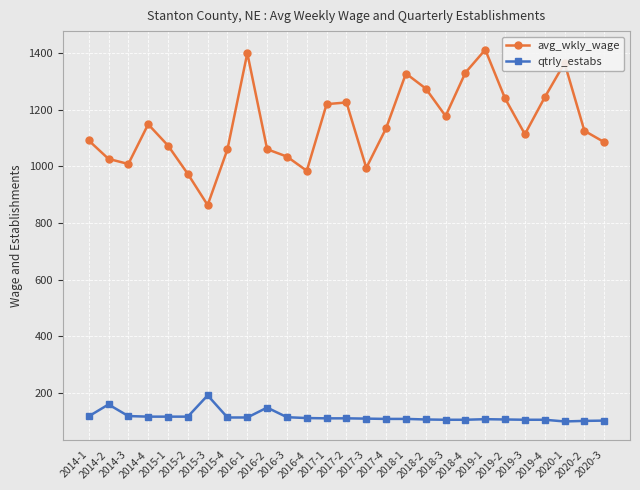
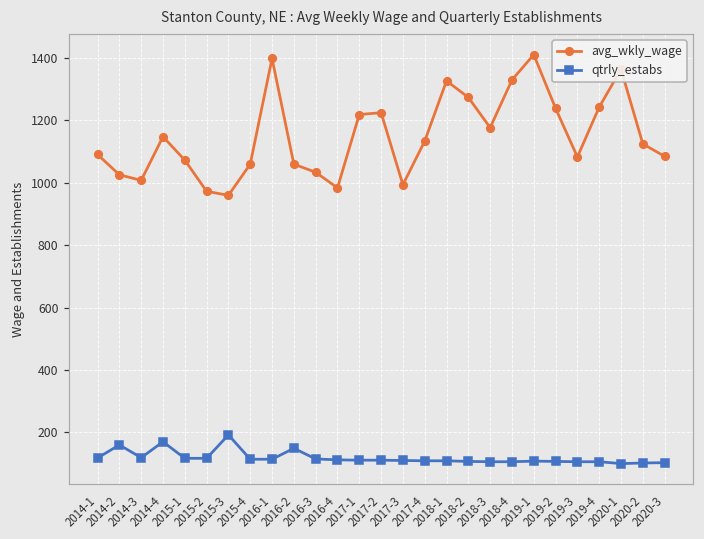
  {
    "avg_wkly_wage": {
      "2014-1": 1090,
      "2014-2": 1030,
      "2014-3": 1010,
      "2014-4": 1150,
      "2015-1": 1070,
      "2015-2": 970,
-     "2015-3": 860,
+     "2015-3": 960,
      "2015-4": 1060,
      "2016-1": 1400,
      "2016-2": 1060,
      "2016-3": 1030,
      "2016-4": 980,
      "2017-1": 1220,
      "2017-2": 1230,
      "2017-3": 990,
      "2017-4": 1130,
      "2018-1": 1330,
      "2018-2": 1270,
      "2018-3": 1180,
      "2018-4": 1330,
      "2019-1": 1410,
      "2019-2": 1240,
-     "2019-3": 1110,
+     "2019-3": 1080,
      "2019-4": 1240,
      "2020-2": 1130,
      "2020-3": 1090
    },
    "qtrly_estabs": {
      "2014-1": 120,
      "2014-2": 160,
      "2014-3": 120,
-     "2014-4": 120,
+     "2014-4": 170,
      "2015-1": 120,
      "2015-2": 120,
      "2015-3": 190,
      "2015-4": 110,
      "2016-1": 110,
      "2016-2": 150,
      "2016-3": 120,
      "2016-4": 110,
      "2017-1": 110,
      "2017-2": 110,
      "2017-3": 110,
      "2017-4": 110,
      "2018-1": 110,
      "2018-2": 110,
      "2018-3": 110,
      "2018-4": 110,
      "2019-1": 110,
      "2019-2": 110,
      "2019-3": 110,
      "2019-4": 110,
      "2020-1": 100,
      "2020-2": 100,
      "2020-3": 100
    }
  }
